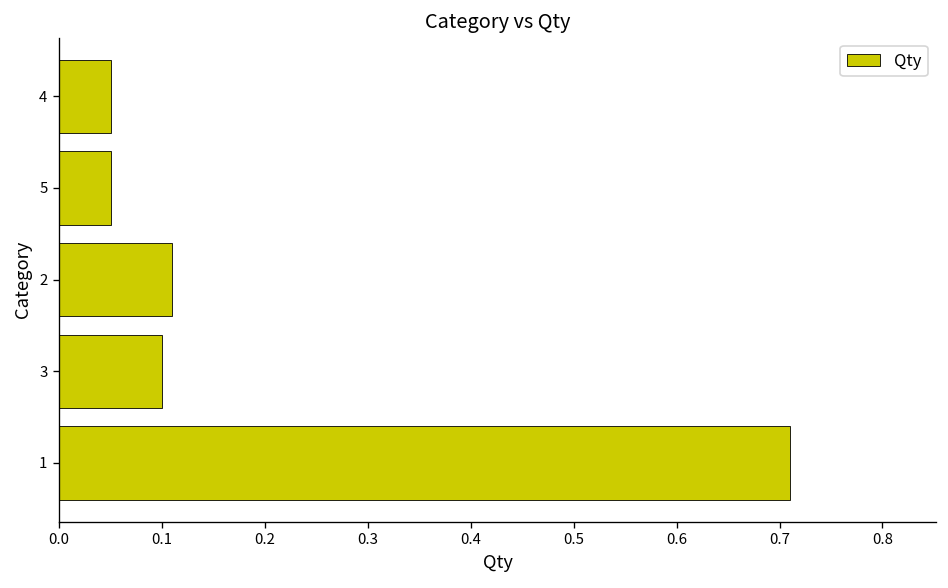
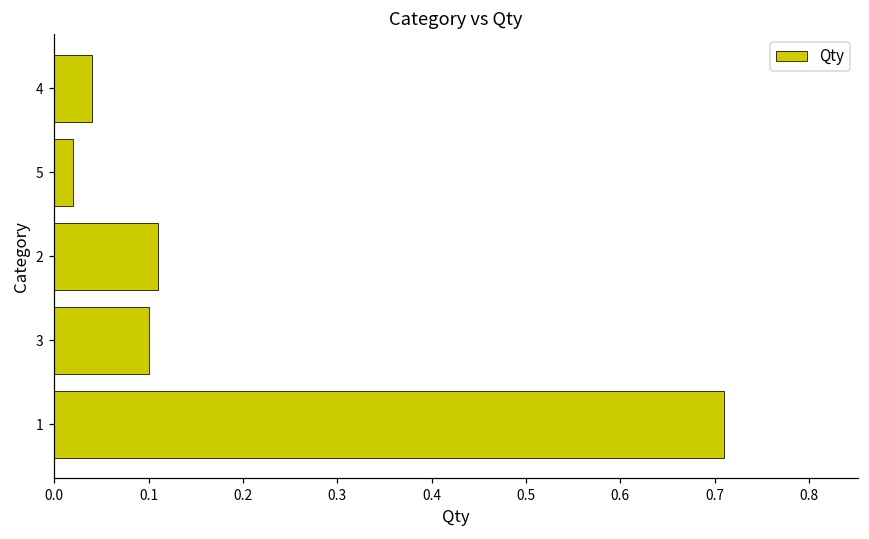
  {
-   "4": 0.05,
-   "5": 0.05,
+   "4": 0.04,
+   "5": 0.02,
    "2": 0.11,
    "3": 0.10,
    "1": 0.71
  }
